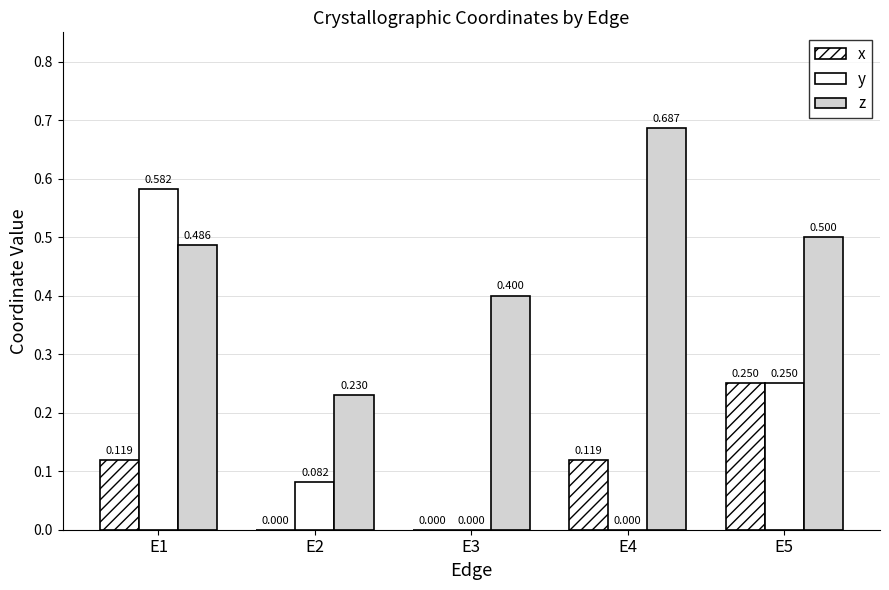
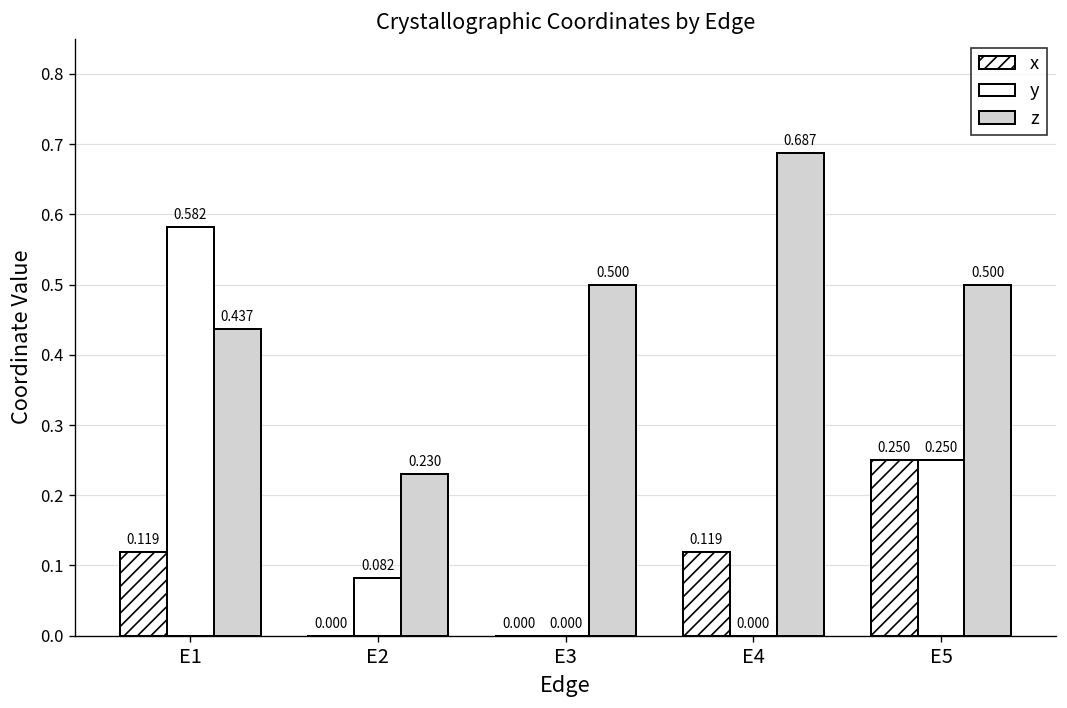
  {
    "z": {
-     "E1": 0.486,
+     "E1": 0.437,
      "E2": 0.230,
-     "E3": 0.400,
+     "E3": 0.500,
      "E4": 0.687,
      "E5": 0.500
    }
  }
